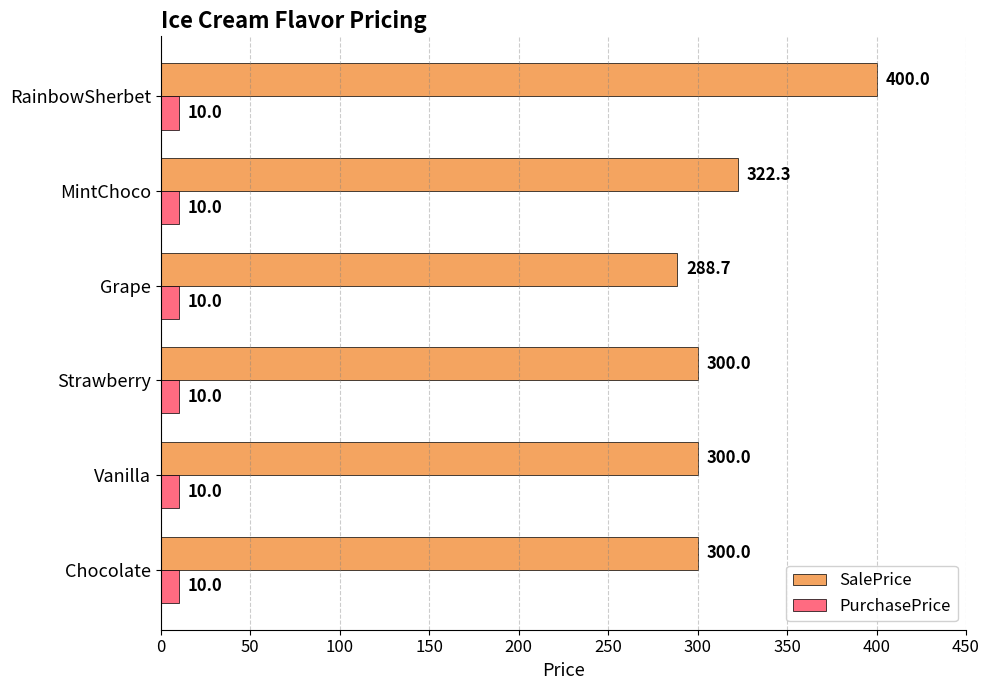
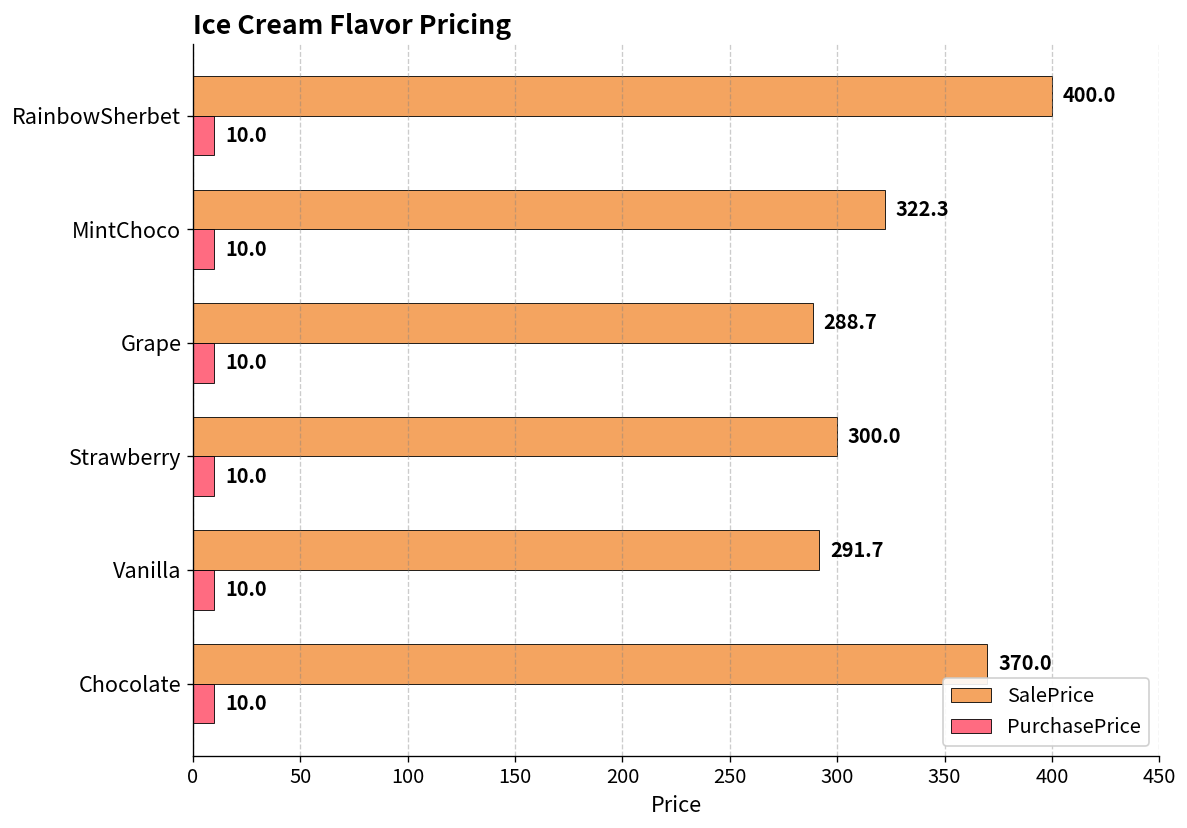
  {
    "SalePrice": {
      "RainbowSherbet": 400.0,
      "MintChoco": 322.3,
      "Grape": 288.7,
      "Strawberry": 300.0,
-     "Vanilla": 300.0,
-     "Chocolate": 300.0
+     "Vanilla": 291.7,
+     "Chocolate": 370.0
    },
    "PurchasePrice": {
      "RainbowSherbet": 10.0,
      "MintChoco": 10.0,
      "Grape": 10.0,
      "Strawberry": 10.0,
      "Vanilla": 10.0,
      "Chocolate": 10.0
    }
  }
